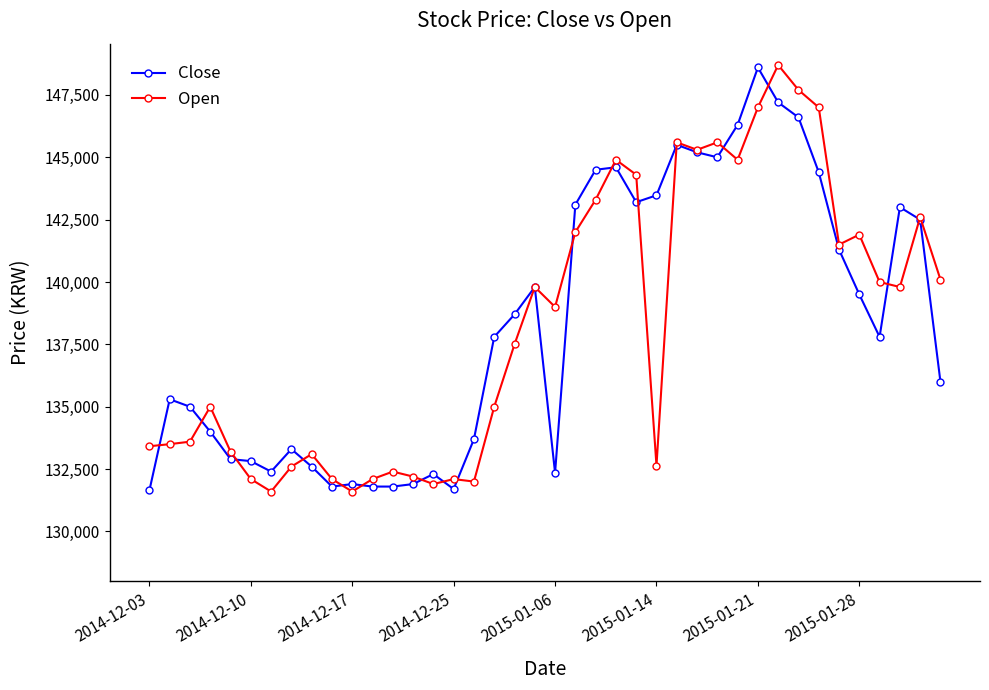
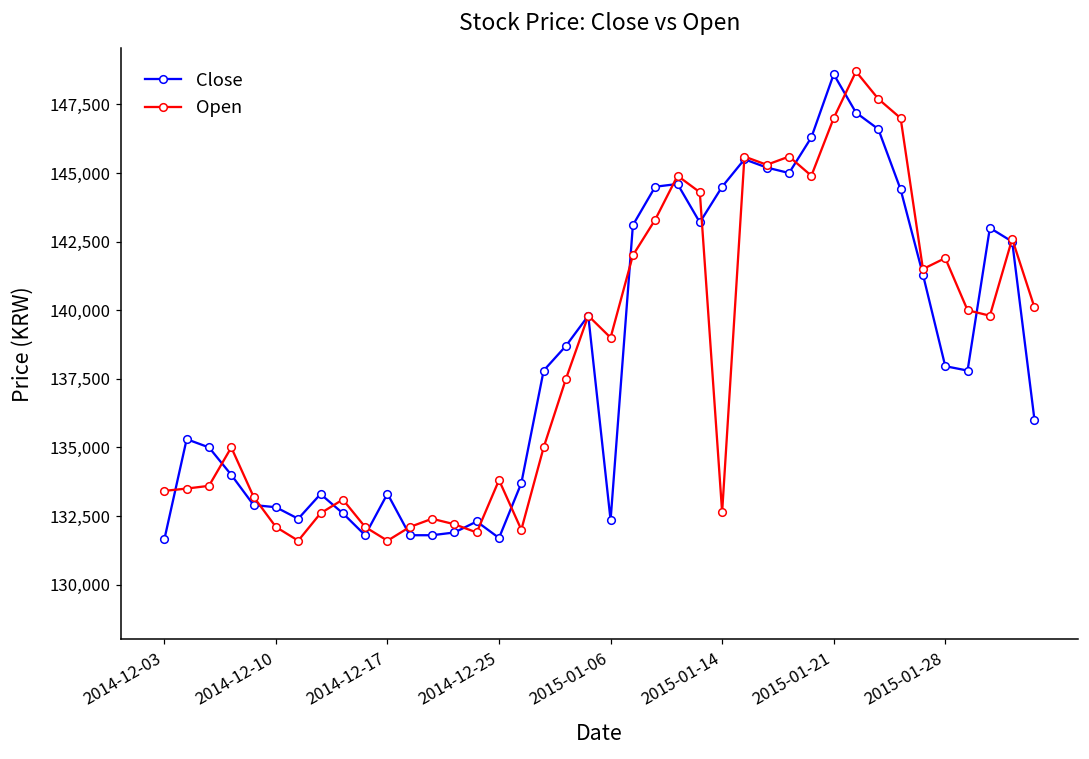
  {
    "Close": {
      "2014-12-03": "131,600",
      "2014-12-10": "132,800",
-     "2014-12-17": "131,900",
+     "2014-12-17": "133,300",
      "2014-12-25": "131,700",
      "2015-01-06": "132,300",
-     "2015-01-14": "143,500",
+     "2015-01-14": "144,500",
      "2015-01-21": "148,600",
-     "2015-01-28": "139,500"
+     "2015-01-28": "138,000"
    },
    "Open": {
      "2014-12-03": "133,400",
      "2014-12-10": "132,100",
      "2014-12-17": "131,600",
-     "2014-12-25": "132,100",
+     "2014-12-25": "133,800",
      "2015-01-06": "139,000",
      "2015-01-14": "132,600",
      "2015-01-21": "147,000",
      "2015-01-28": "141,900"
    }
  }
